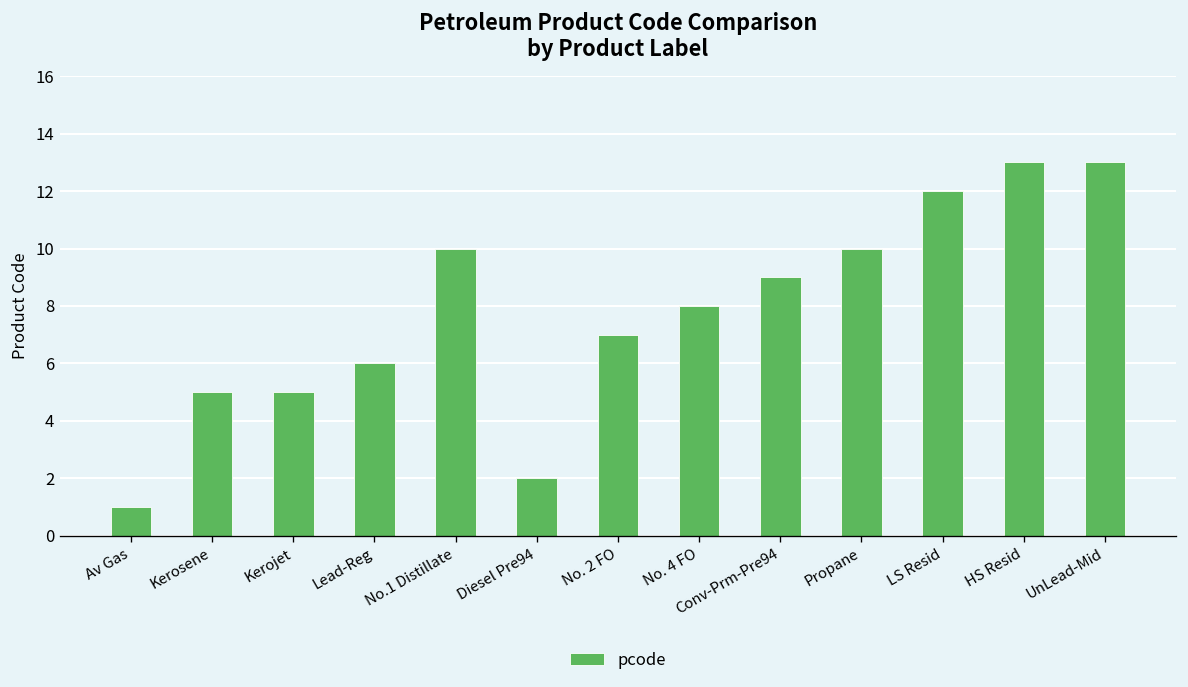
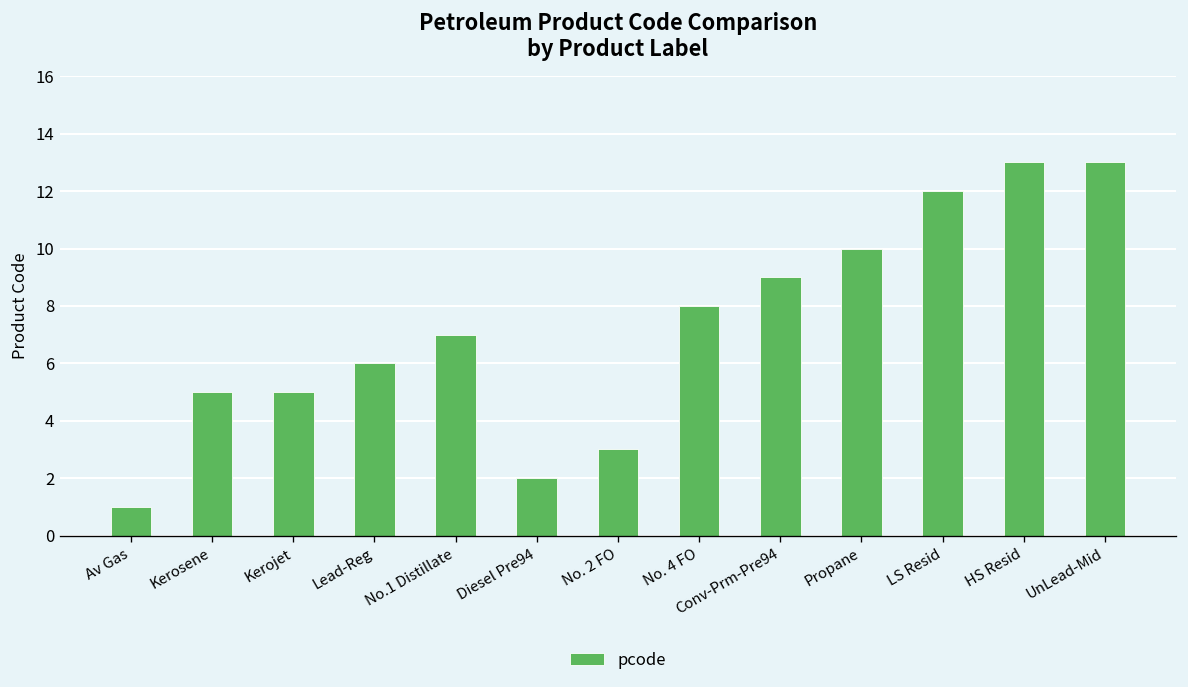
  {
    "Av Gas": 1,
    "Kerosene": 5,
    "Kerojet": 5,
    "Lead-Reg": 6,
-   "No.1 Distillate": 10,
+   "No.1 Distillate": 7,
    "Diesel Pre94": 2,
-   "No. 2 FO": 7,
+   "No. 2 FO": 3,
    "No. 4 FO": 8,
    "Conv-Prm-Pre94": 9,
    "Propane": 10,
    "LS Resid": 12,
    "HS Resid": 13,
    "UnLead-Mid": 13
  }
